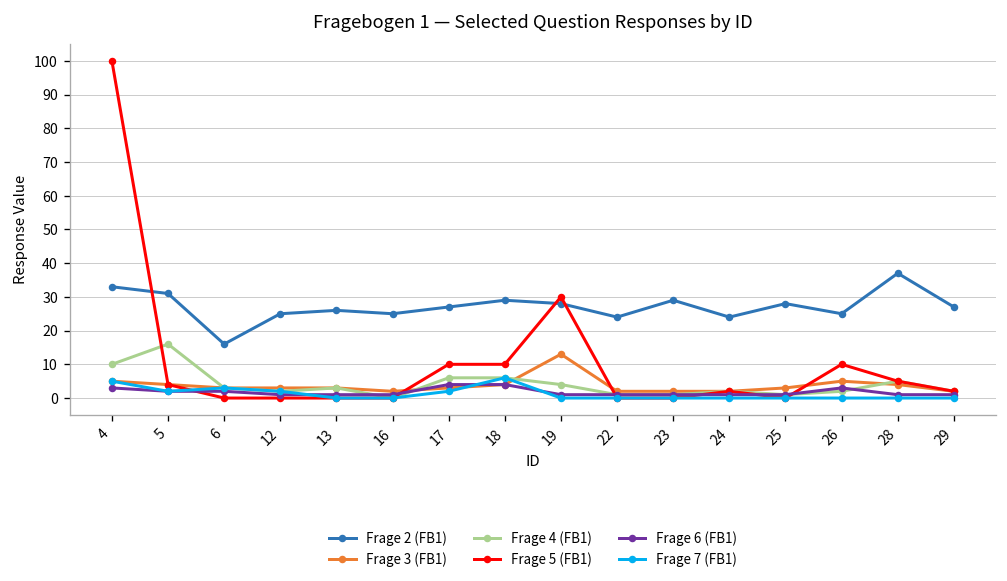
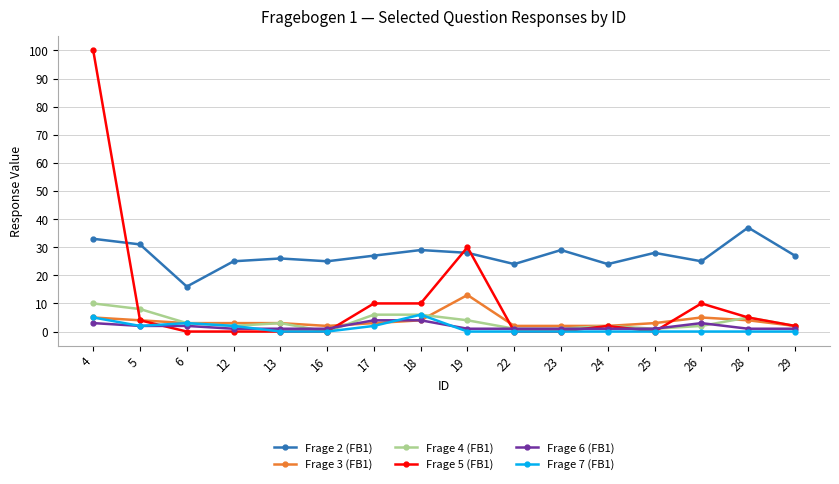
  {
    "Frage 2 (FB1)": {
      "4": 33,
      "5": 31,
      "6": 16,
      "12": 25,
      "13": 26,
      "16": 25,
      "17": 27,
      "18": 29,
      "19": 28,
      "22": 24,
      "23": 29,
      "24": 24,
      "25": 28,
      "26": 25,
      "28": 37,
      "29": 27
    },
    "Frage 3 (FB1)": {
      "12": 3,
      "16": 2,
      "17": 3,
      "19": 13,
      "22": 2,
      "23": 2,
      "25": 3,
      "26": 5,
      "28": 4
    },
    "Frage 4 (FB1)": {
      "4": 10,
-     "5": 16,
+     "5": 8,
      "17": 6,
      "19": 4,
      "26": 2
    },
    "Frage 5 (FB1)": {
      "4": 100,
      "6": 0,
      "12": 0,
      "17": 10,
      "18": 10,
      "19": 30,
      "26": 10
    },
    "Frage 6 (FB1)": {
      "4": 3,
      "6": 2,
      "12": 1,
      "13": 1,
      "16": 1,
      "17": 4,
      "19": 1,
      "24": 1,
      "26": 3,
      "28": 1,
      "29": 1
    },
    "Frage 7 (FB1)": {
      "17": 2,
      "19": 0,
      "24": 0,
      "26": 0,
      "28": 0,
      "29": 0
    }
  }
